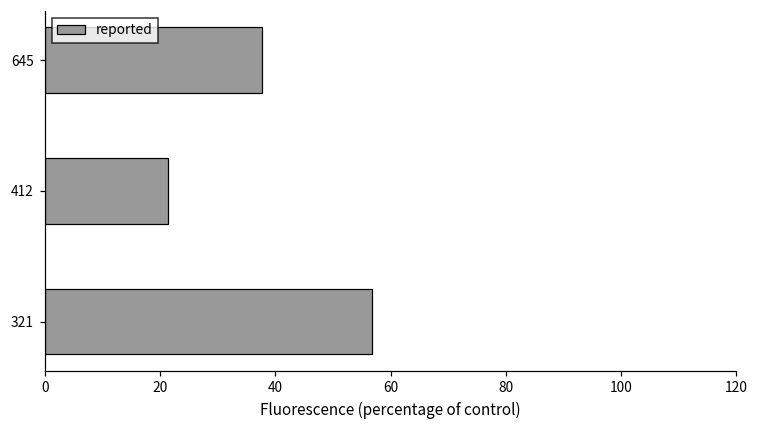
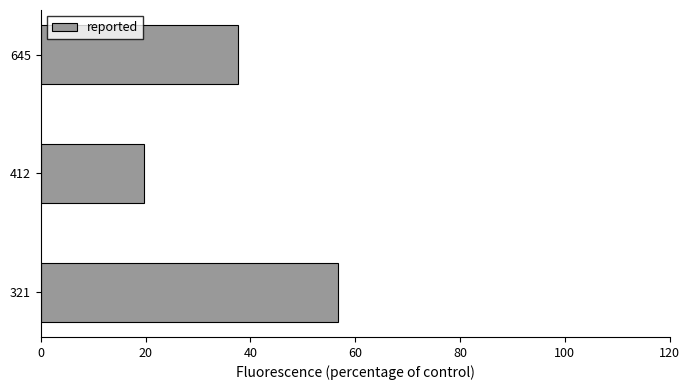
  {
    "645": 38,
-   "412": 21,
+   "412": 20,
    "321": 57
  }
